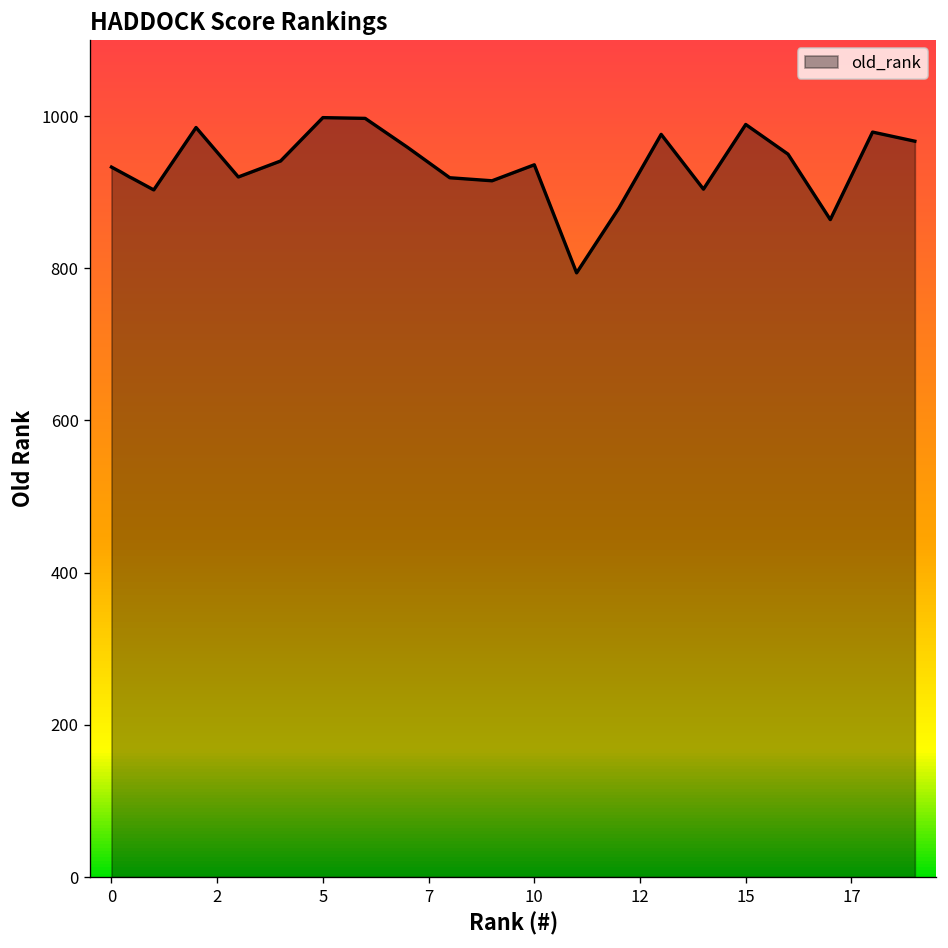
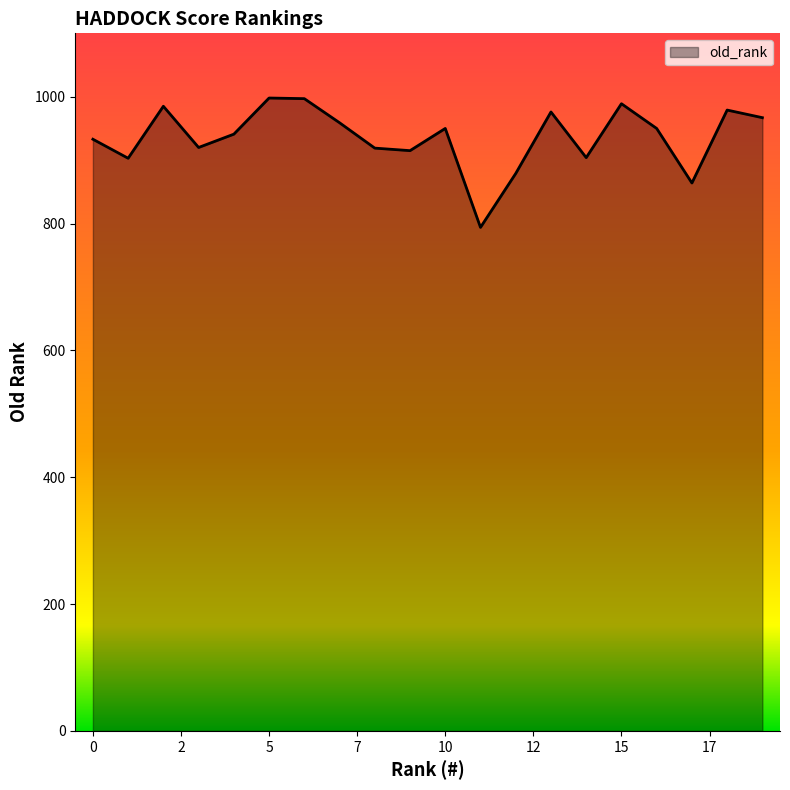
  {
    "0": 930,
    "5": 1000,
-   "10": 940,
+   "10": 950,
    "15": 990
  }
